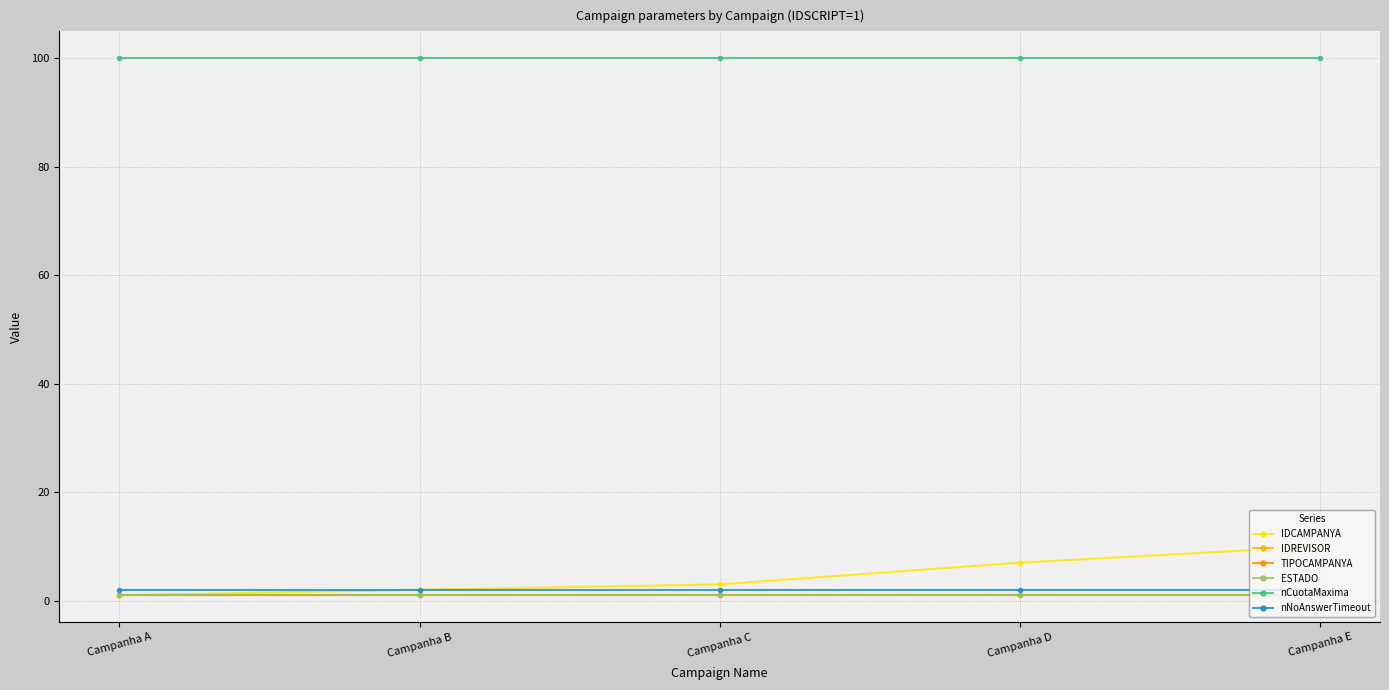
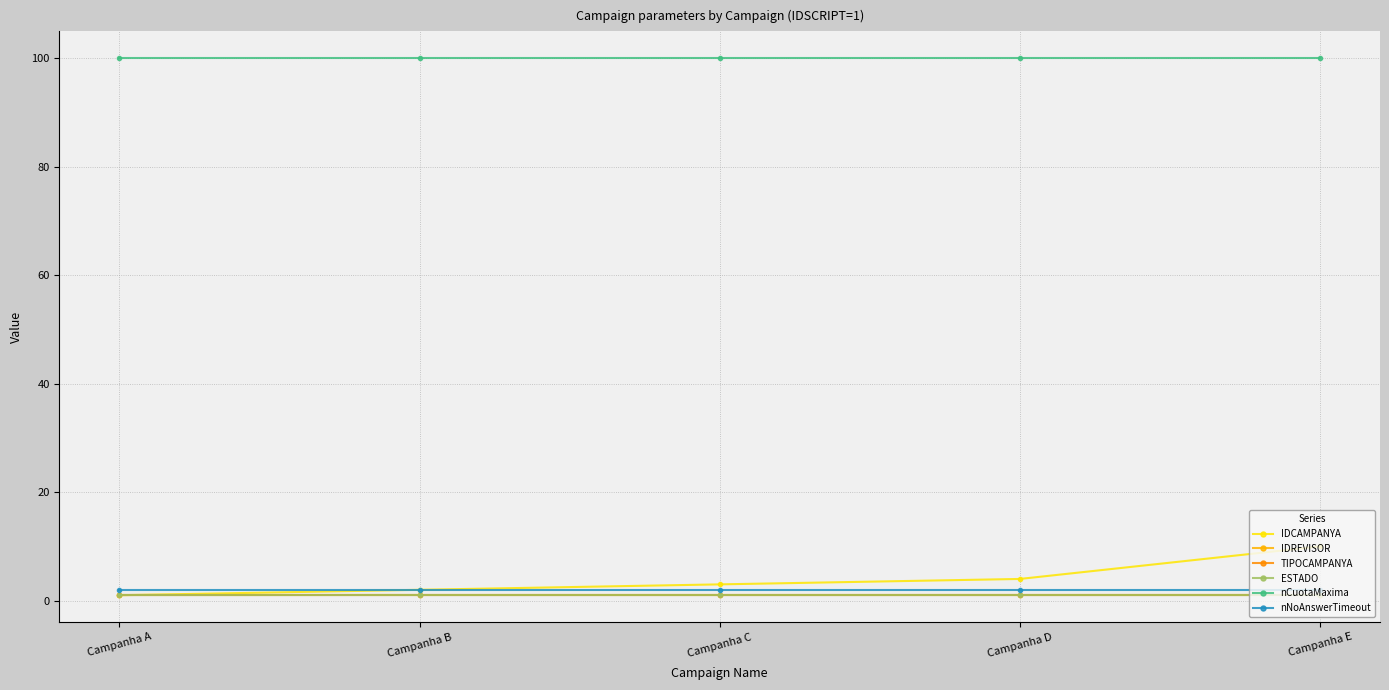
  {
    "IDCAMPANYA": {
      "Campanha C": 3,
-     "Campanha D": 7
+     "Campanha D": 4
    },
    "ESTADO": {
      "Campanha B": 1,
      "Campanha C": 1,
      "Campanha D": 1
    },
    "nCuotaMaxima": {
      "Campanha A": 100,
      "Campanha B": 100,
      "Campanha C": 100,
      "Campanha D": 100,
      "Campanha E": 100
    },
    "nNoAnswerTimeout": {
      "Campanha A": 2,
      "Campanha C": 2,
      "Campanha D": 2
    }
  }
